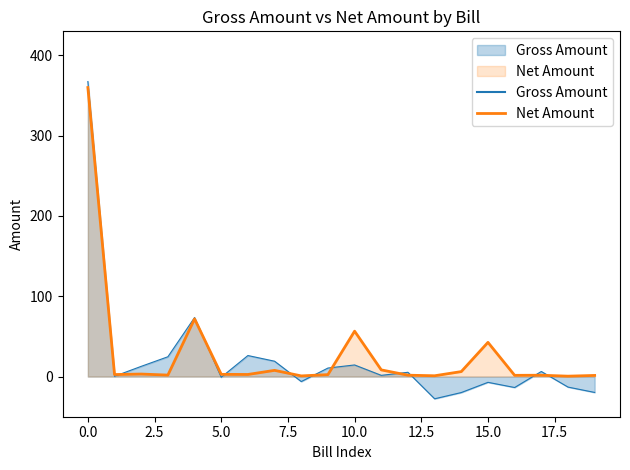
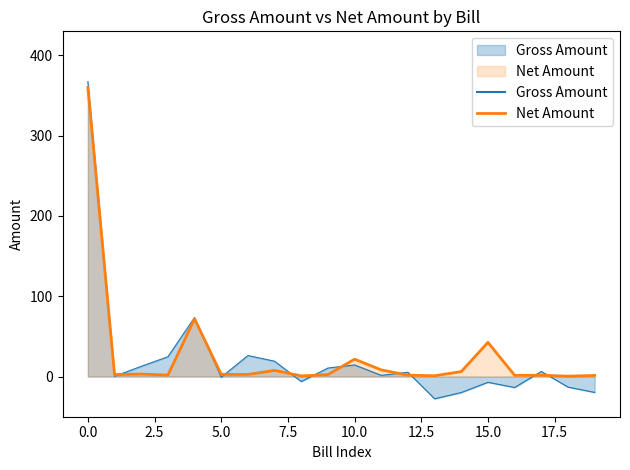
  {
    "Net Amount": {
      "0.0": 360,
-     "10.0": 60,
+     "10.0": 20,
      "15.0": 40
    }
  }
